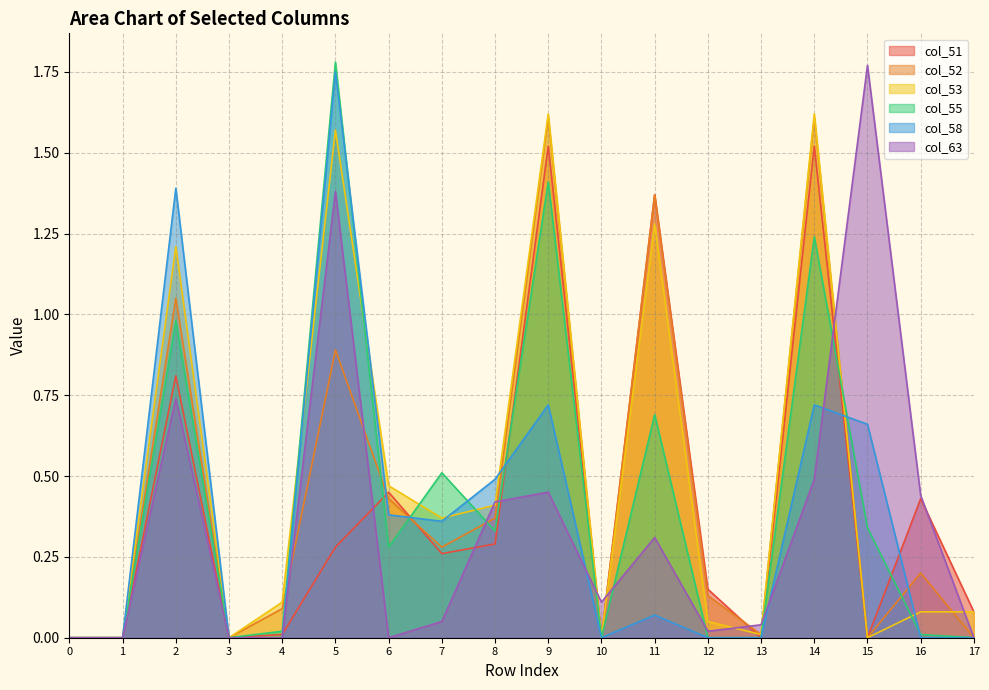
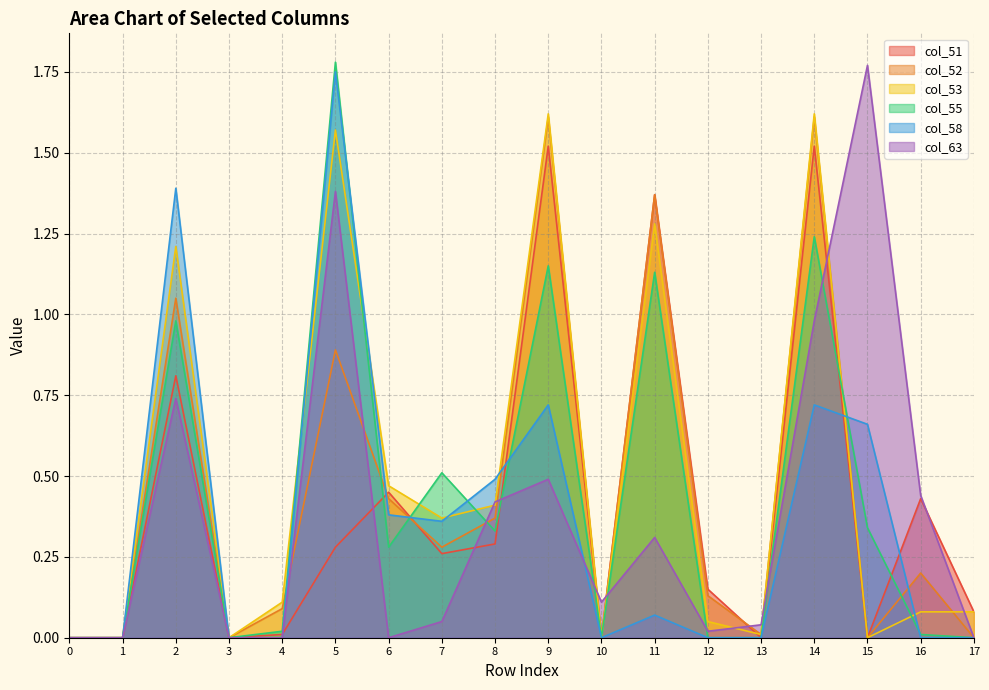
  {
    "col_55": {
      "2": 0.98,
      "4": 0.02,
      "5": 1.78,
      "6": 0.28,
      "7": 0.51,
      "8": 0.33,
-     "9": 1.41,
-     "11": 0.69,
+     "9": 1.15,
+     "11": 1.13,
      "14": 1.24,
      "15": 0.34,
      "16": 0.01
    },
    "col_58": {
      "2": 1.39,
      "5": 1.75,
      "6": 0.38,
      "7": 0.36,
      "8": 0.49,
      "9": 0.72,
      "11": 0.07,
      "14": 0.72,
      "15": 0.66,
      "16": 0.00
    },
    "col_63": {
      "2": 0.74,
      "5": 1.38,
      "6": 0.00,
      "7": 0.05,
      "8": 0.42,
-     "9": 0.45,
+     "9": 0.49,
      "10": 0.11,
      "11": 0.31,
      "12": 0.02,
      "13": 0.04,
-     "14": 0.49,
+     "14": 0.98,
      "15": 1.77,
      "16": 0.44
    }
  }
